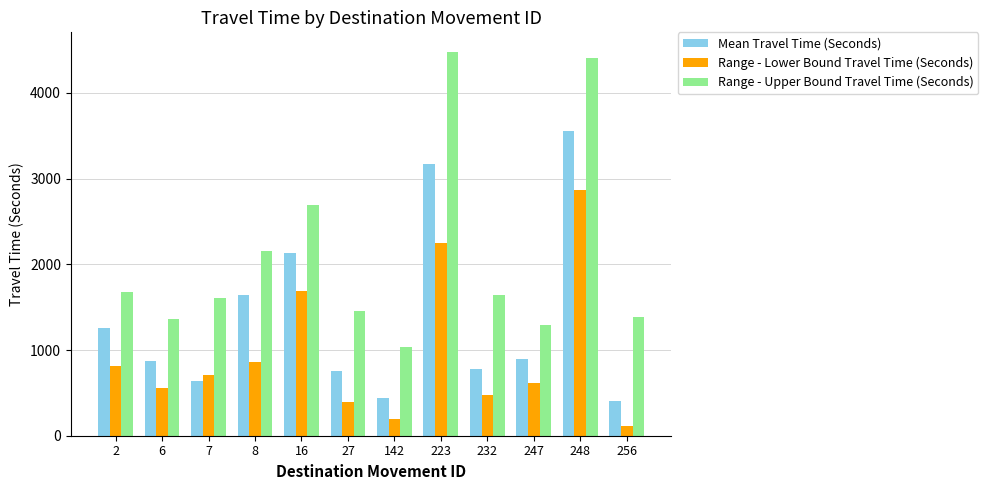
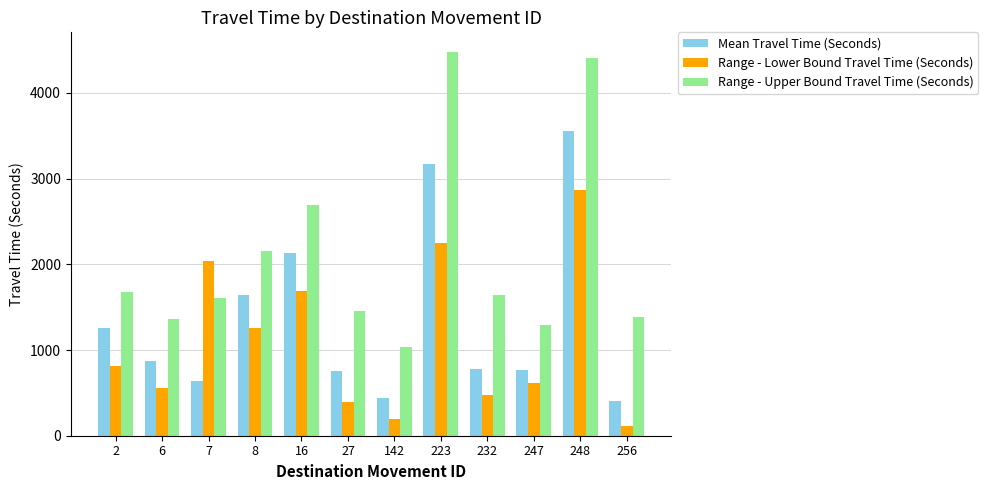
  {
    "Mean Travel Time (Seconds)": {
      "2": 1300,
      "6": 900,
      "7": 600,
      "8": 1600,
      "16": 2100,
      "27": 800,
      "142": 400,
      "223": 3200,
      "232": 800,
-     "247": 900,
+     "247": 800,
      "248": 3600,
      "256": 400
    },
    "Range - Lower Bound Travel Time (Seconds)": {
      "2": 800,
      "6": 600,
-     "7": 700,
-     "8": 900,
+     "7": 2000,
+     "8": 1300,
      "16": 1700,
      "27": 400,
      "142": 200,
      "223": 2200,
      "232": 500,
      "247": 600,
      "248": 2900,
      "256": 100
    },
    "Range - Upper Bound Travel Time (Seconds)": {
      "2": 1700,
      "6": 1400,
      "7": 1600,
      "8": 2200,
      "16": 2700,
      "27": 1500,
      "142": 1000,
      "223": 4500,
      "232": 1600,
      "247": 1300,
      "248": 4400,
      "256": 1400
    }
  }
